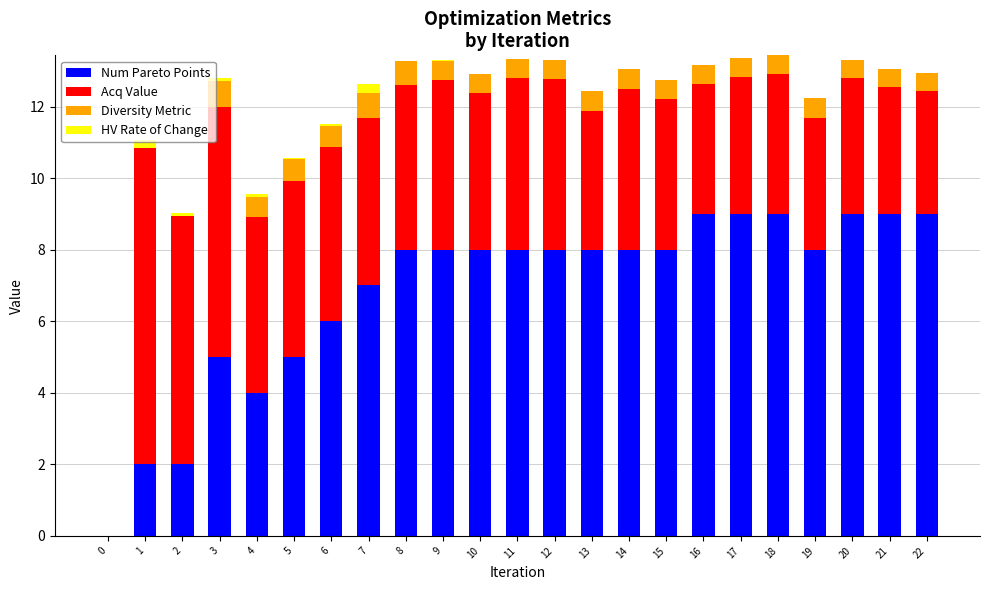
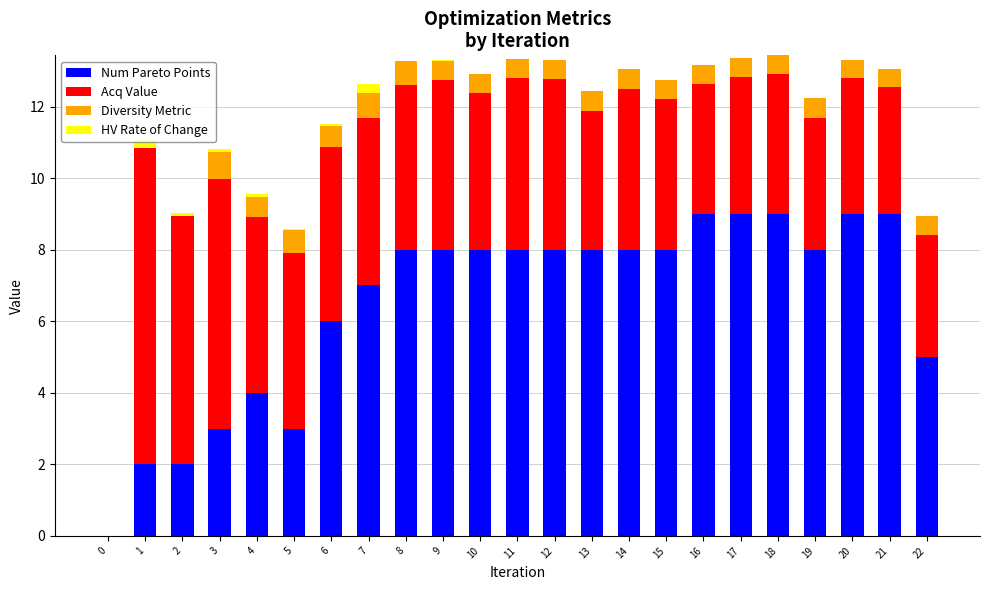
  {
    "Num Pareto Points": {
      "0": 0,
      "1": 2,
      "2": 2,
-     "3": 5,
+     "3": 3,
      "4": 4,
-     "5": 5,
+     "5": 3,
      "6": 6,
      "7": 7,
      "8": 8,
      "9": 8,
      "10": 8,
      "11": 8,
      "12": 8,
      "13": 8,
      "14": 8,
      "15": 8,
      "16": 9,
      "17": 9,
      "18": 9,
      "19": 8,
      "20": 9,
      "21": 9,
-     "22": 9
+     "22": 5
    },
    "Acq Value": {
      "0": 0,
      "1": 8.8,
      "2": 7,
      "3": 7,
      "4": 4.9,
      "5": 4.9,
      "6": 4.9,
      "7": 4.7,
      "8": 4.6,
      "9": 4.7,
      "10": 4.4,
      "11": 4.8,
      "12": 4.8,
      "13": 3.9,
      "14": 4.5,
      "15": 4.2,
      "16": 3.6,
      "17": 3.8,
      "18": 3.9,
      "19": 3.7,
      "20": 3.8,
      "21": 3.5,
      "22": 3.4
    },
    "Diversity Metric": {
      "0": 0,
      "1": 0,
      "2": 0,
      "3": 0.7,
      "4": 0.5,
      "5": 0.6,
      "6": 0.6,
      "7": 0.7,
      "8": 0.7,
      "9": 0.5,
      "10": 0.5,
      "11": 0.5,
      "12": 0.5,
      "13": 0.5,
      "14": 0.5,
      "15": 0.5,
      "16": 0.5,
      "17": 0.5,
      "18": 0.5,
      "19": 0.5,
      "20": 0.5,
      "21": 0.5,
      "22": 0.5
    },
    "HV Rate of Change": {
      "0": 0,
      "2": 0.1,
      "3": 0.1,
      "4": 0.1,
      "7": 0.3,
      "10": 0,
      "11": 0,
      "12": 0,
      "13": 0,
      "14": 0,
      "15": 0,
      "17": 0,
      "18": 0,
      "19": 0,
      "21": 0,
      "22": 0
    }
  }
